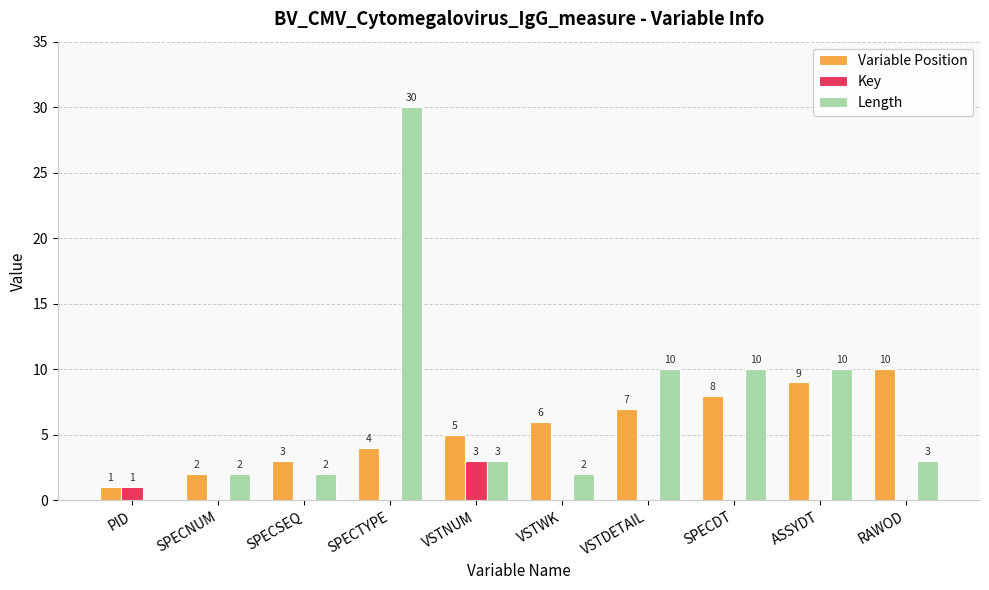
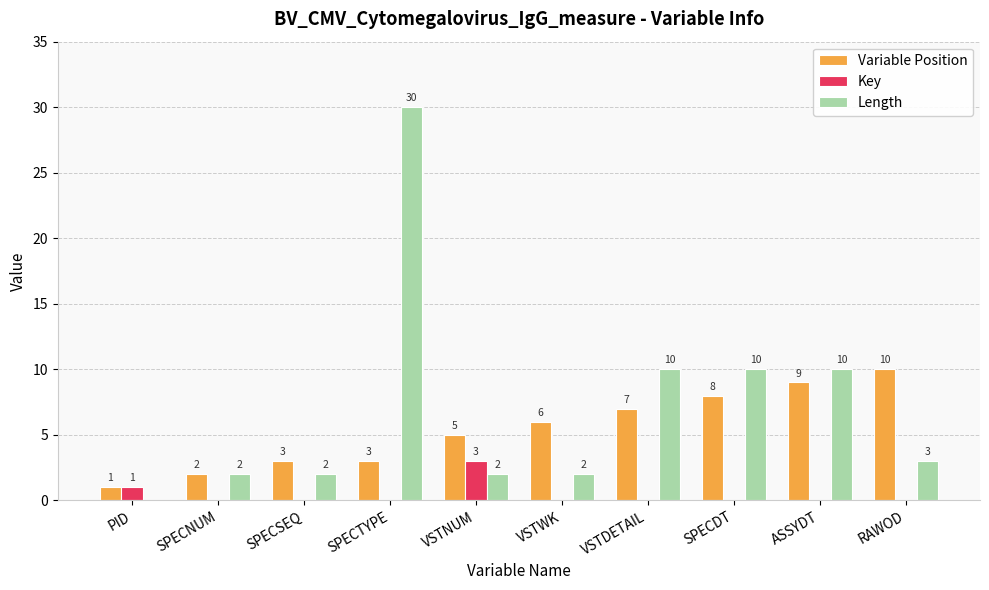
  {
    "Variable Position": {
      "PID": 1,
      "SPECNUM": 2,
      "SPECSEQ": 3,
-     "SPECTYPE": 4,
+     "SPECTYPE": 3,
      "VSTNUM": 5,
      "VSTWK": 6,
      "VSTDETAIL": 7,
      "SPECDT": 8,
      "ASSYDT": 9,
      "RAWOD": 10
    },
    "Key": {
      "PID": 1,
      "VSTNUM": 3
    },
    "Length": {
      "SPECNUM": 2,
      "SPECSEQ": 2,
      "SPECTYPE": 30,
-     "VSTNUM": 3,
+     "VSTNUM": 2,
      "VSTWK": 2,
      "VSTDETAIL": 10,
      "SPECDT": 10,
      "ASSYDT": 10,
      "RAWOD": 3
    }
  }
